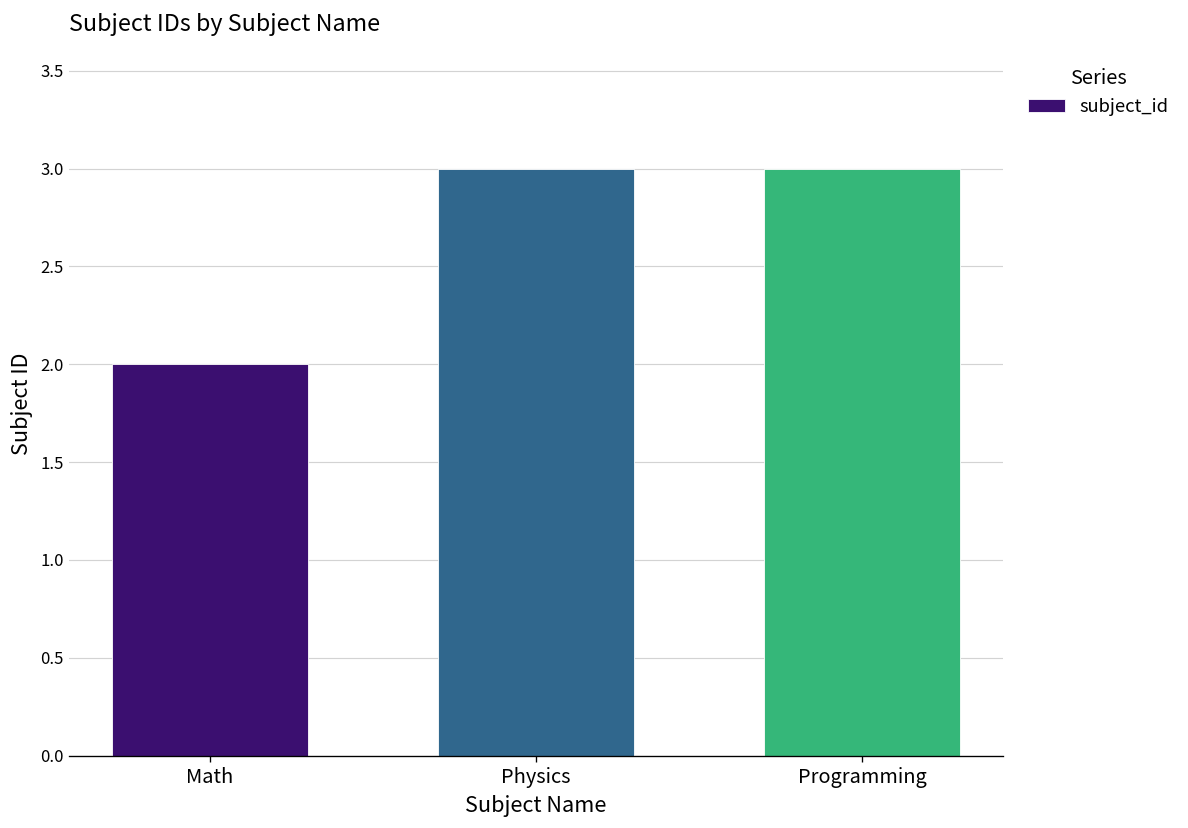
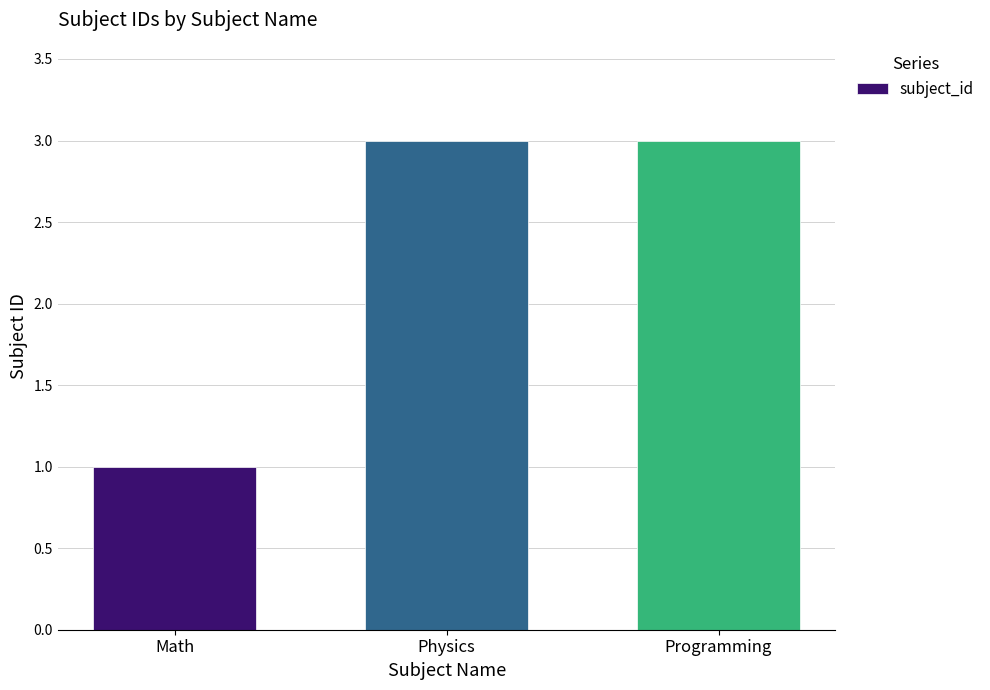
  {
-   "Math": 2,
+   "Math": 1,
    "Physics": 3,
    "Programming": 3
  }
